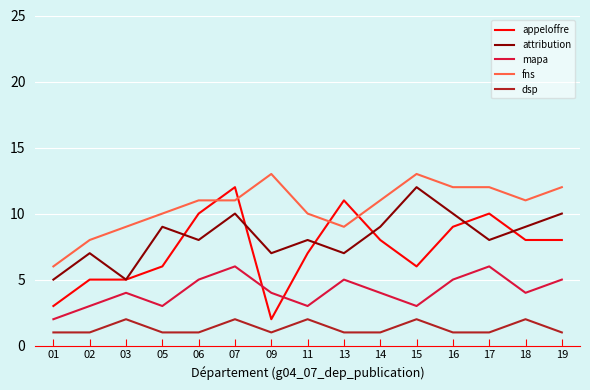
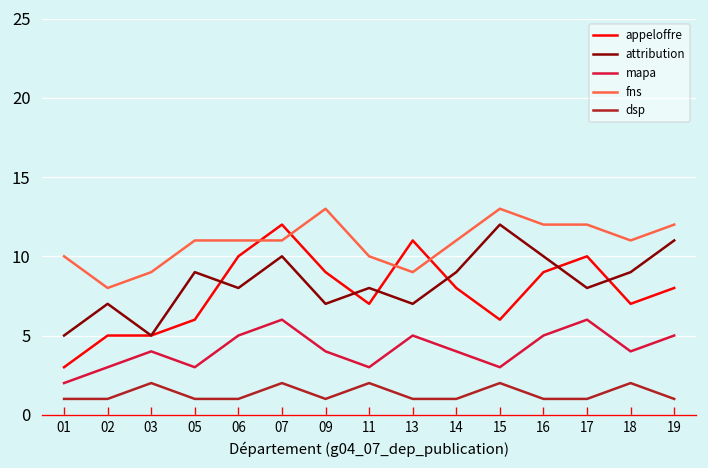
  {
    "appeloffre": {
      "01": 3,
      "02": 5,
      "05": 6,
      "06": 10,
      "07": 12,
-     "09": 2,
+     "09": 9,
      "11": 7,
      "13": 11,
      "14": 8,
      "15": 6,
      "16": 9,
      "17": 10,
-     "18": 8,
+     "18": 7,
      "19": 8
    },
    "attribution": {
      "01": 5,
      "02": 7,
      "05": 9,
      "06": 8,
      "07": 10,
      "09": 7,
      "11": 8,
      "13": 7,
      "14": 9,
      "15": 12,
      "16": 10,
      "17": 8,
      "18": 9,
-     "19": 10
+     "19": 11
    },
    "fns": {
-     "01": 6,
+     "01": 10,
      "02": 8,
      "03": 9,
-     "05": 10,
+     "05": 11,
      "06": 11,
      "07": 11,
      "09": 13,
      "11": 10,
      "13": 9,
      "14": 11,
      "15": 13,
      "16": 12,
      "17": 12,
      "18": 11,
      "19": 12
    }
  }
